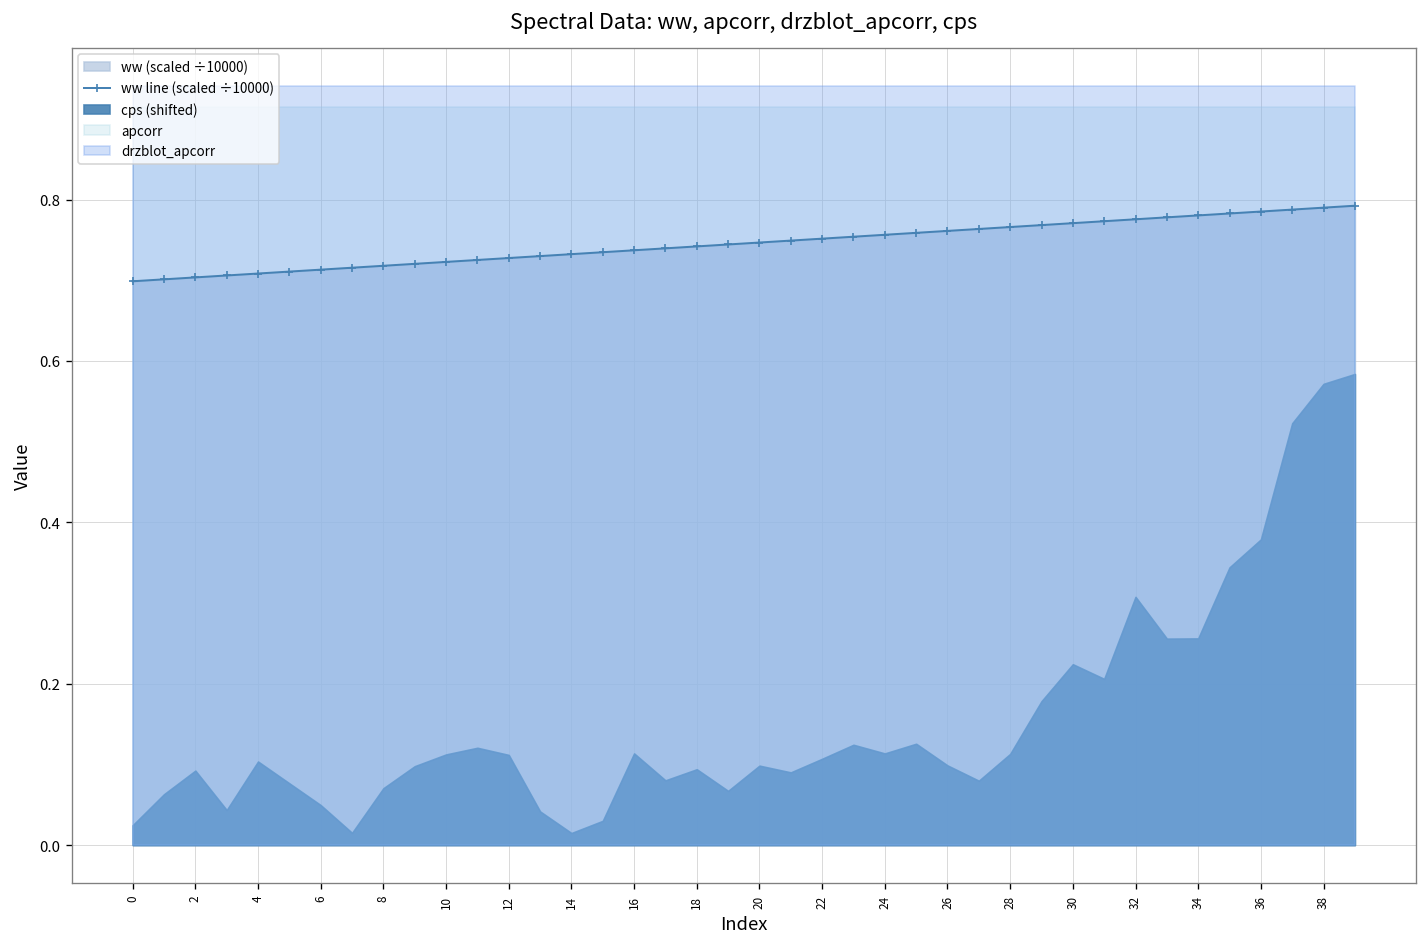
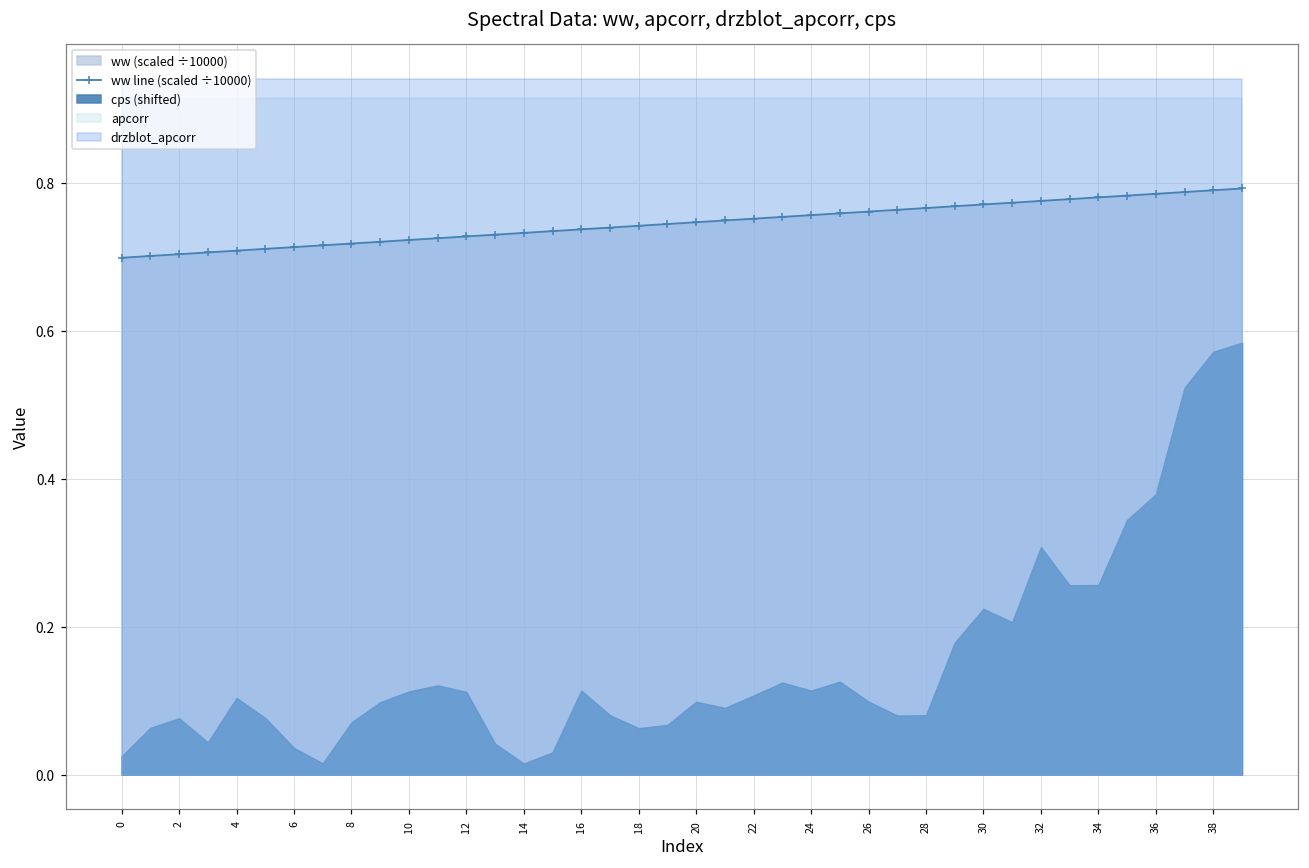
  {
    "cps (shifted)": {
      "0": 0.02,
-     "2": 0.09,
+     "2": 0.08,
      "4": 0.10,
-     "6": 0.05,
+     "6": 0.04,
      "8": 0.07,
      "10": 0.11,
      "12": 0.11,
      "14": 0.01,
      "16": 0.11,
-     "18": 0.09,
+     "18": 0.06,
      "20": 0.10,
      "22": 0.11,
      "24": 0.11,
      "26": 0.10,
-     "28": 0.11,
+     "28": 0.08,
      "30": 0.22,
      "32": 0.31,
      "34": 0.26,
      "36": 0.38,
      "38": 0.57
    }
  }
